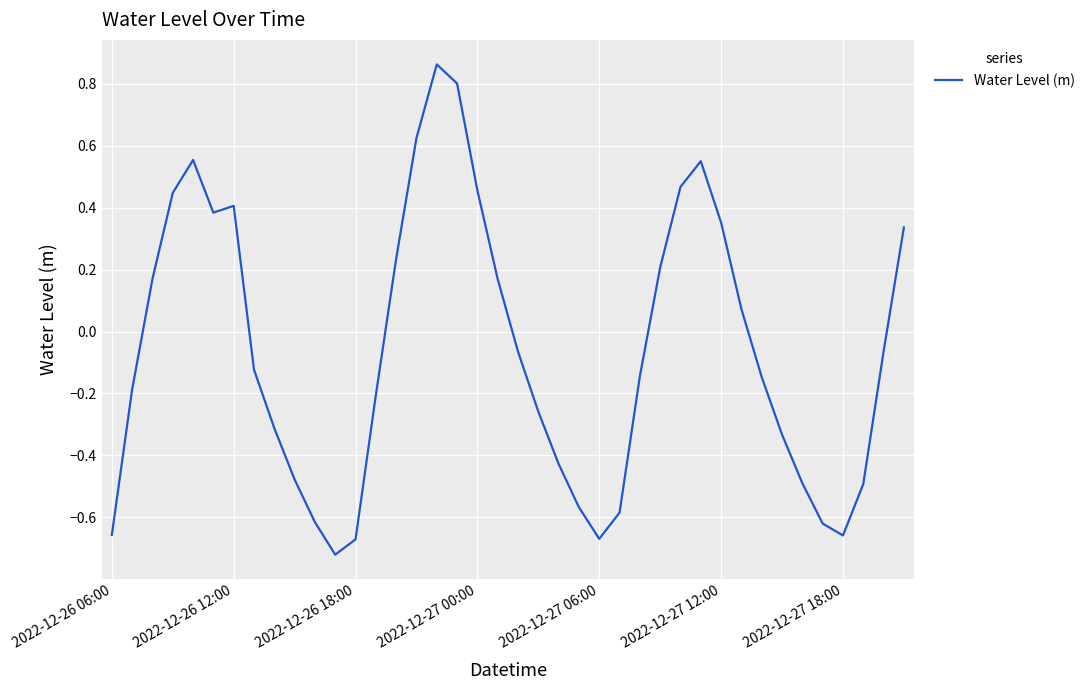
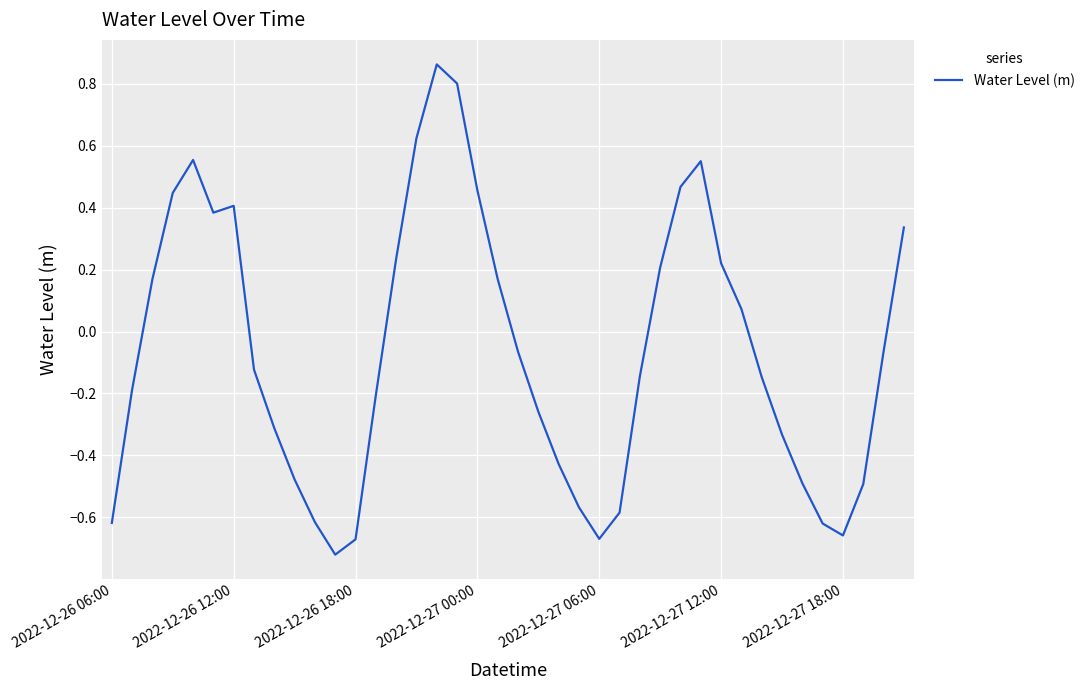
  {
-   "2022-12-26 06:00": -0.66,
+   "2022-12-26 06:00": -0.62,
    "2022-12-26 12:00": 0.41,
    "2022-12-26 18:00": -0.67,
    "2022-12-27 00:00": 0.46,
    "2022-12-27 06:00": -0.67,
-   "2022-12-27 12:00": 0.35,
+   "2022-12-27 12:00": 0.22,
    "2022-12-27 18:00": -0.66
  }
